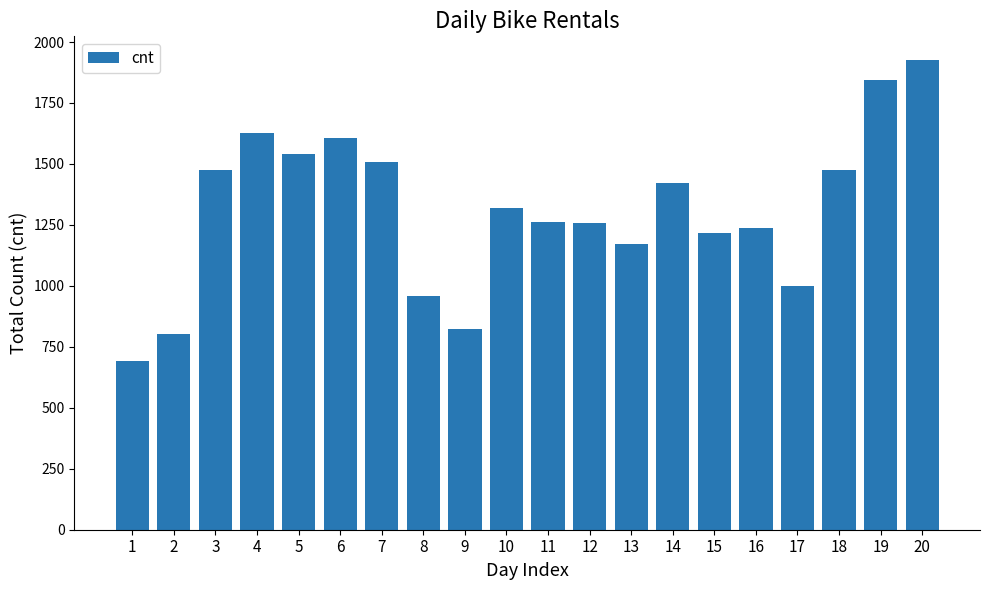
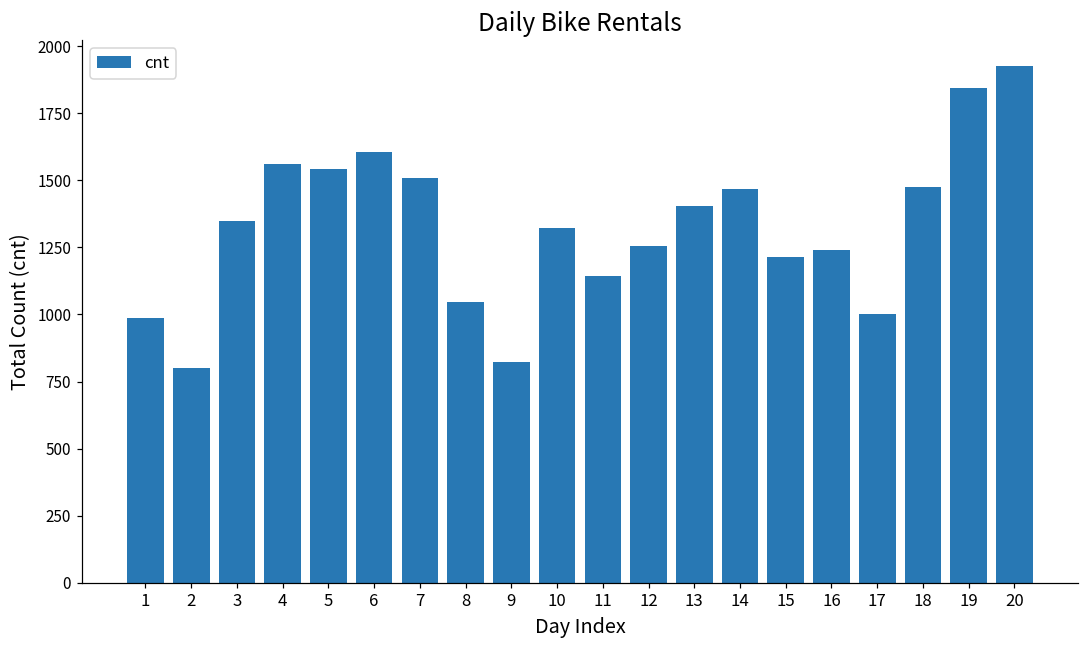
  {
-   "1": 690,
+   "1": 990,
    "2": 800,
-   "3": 1470,
-   "4": 1630,
+   "3": 1350,
+   "4": 1560,
    "5": 1540,
    "6": 1610,
    "7": 1510,
-   "8": 960,
+   "8": 1050,
    "9": 820,
    "10": 1320,
-   "11": 1260,
+   "11": 1140,
    "12": 1260,
-   "13": 1170,
-   "14": 1420,
+   "13": 1410,
+   "14": 1470,
    "15": 1220,
    "16": 1240,
    "17": 1000,
    "18": 1480,
    "19": 1840,
    "20": 1930
  }
